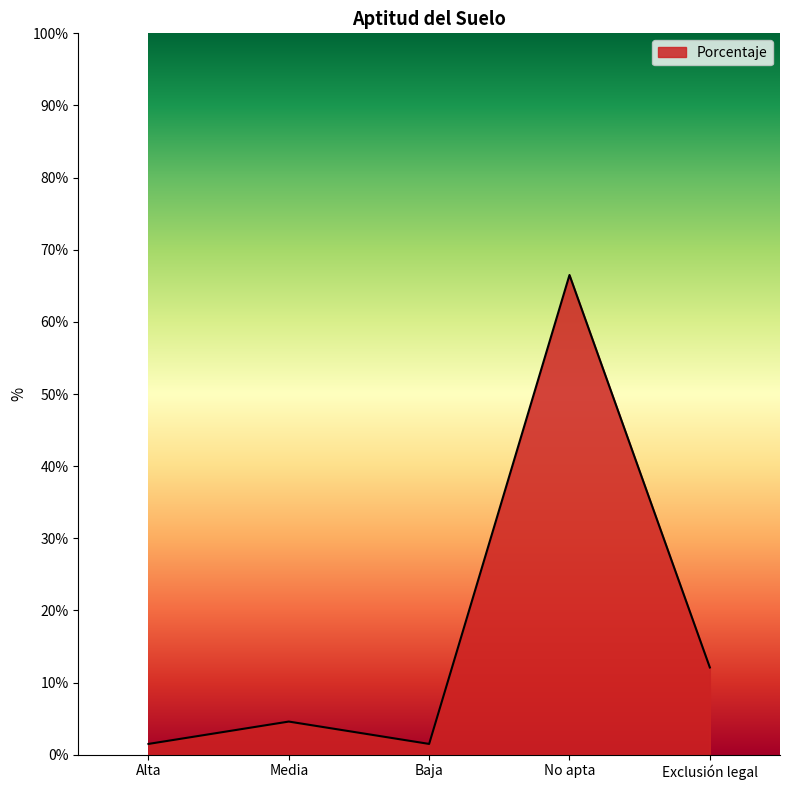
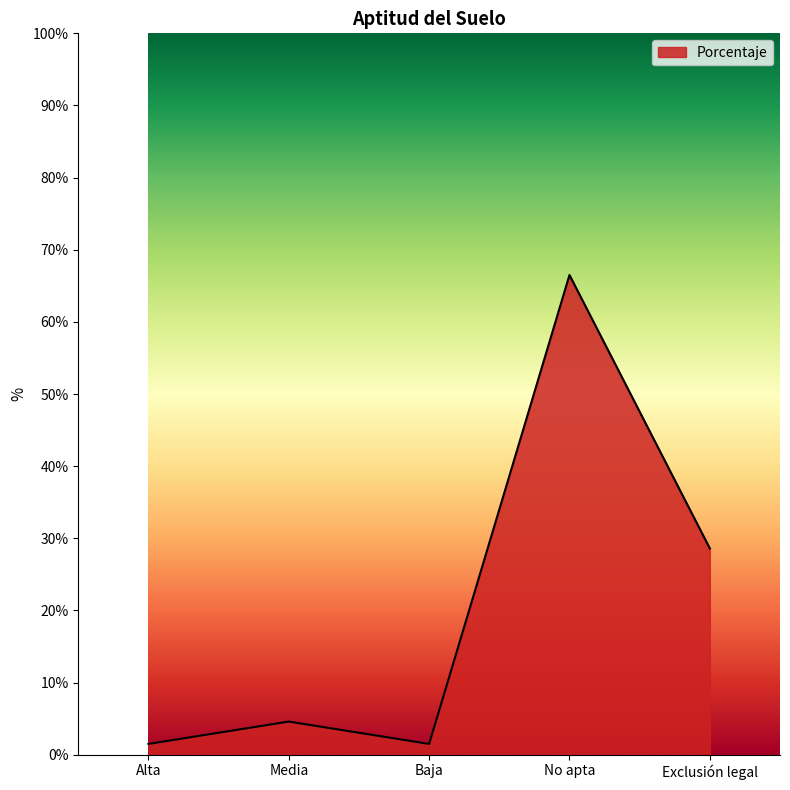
  {
    "Alta": "2%",
    "Media": "5%",
    "Baja": "2%",
    "No apta": "67%",
-   "Exclusión legal": "12%"
+   "Exclusión legal": "29%"
  }
